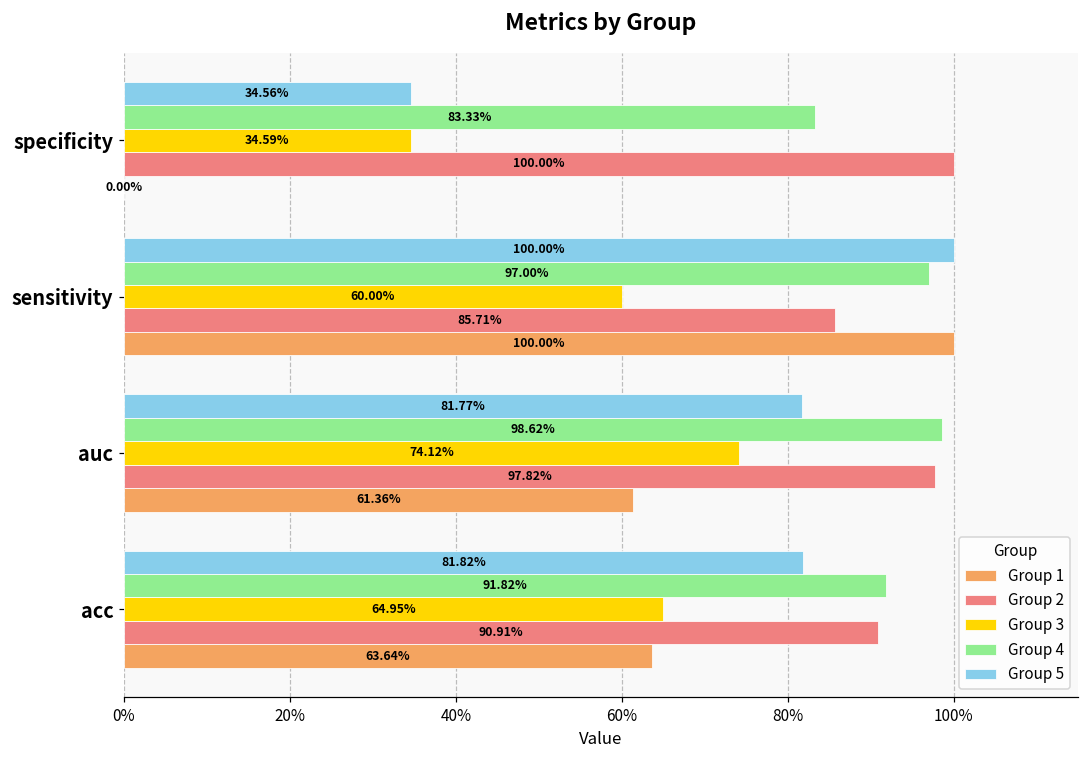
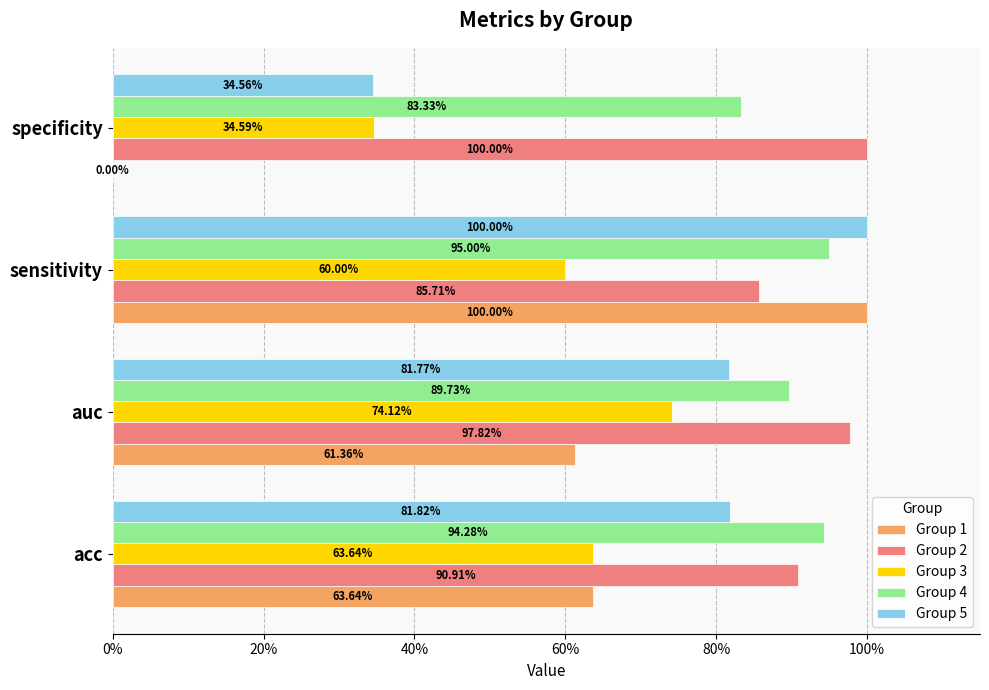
  {
    "Group 3": {
      "specificity": "34.59%",
      "sensitivity": "60.00%",
      "auc": "74.12%",
-     "acc": "64.95%"
+     "acc": "63.64%"
    },
    "Group 4": {
      "specificity": "83.33%",
-     "sensitivity": "97.00%",
-     "auc": "98.62%",
-     "acc": "91.82%"
+     "sensitivity": "95.00%",
+     "auc": "89.73%",
+     "acc": "94.28%"
    },
    "Group 5": {
      "specificity": "34.56%",
      "sensitivity": "100.00%",
      "auc": "81.77%",
      "acc": "81.82%"
    }
  }
